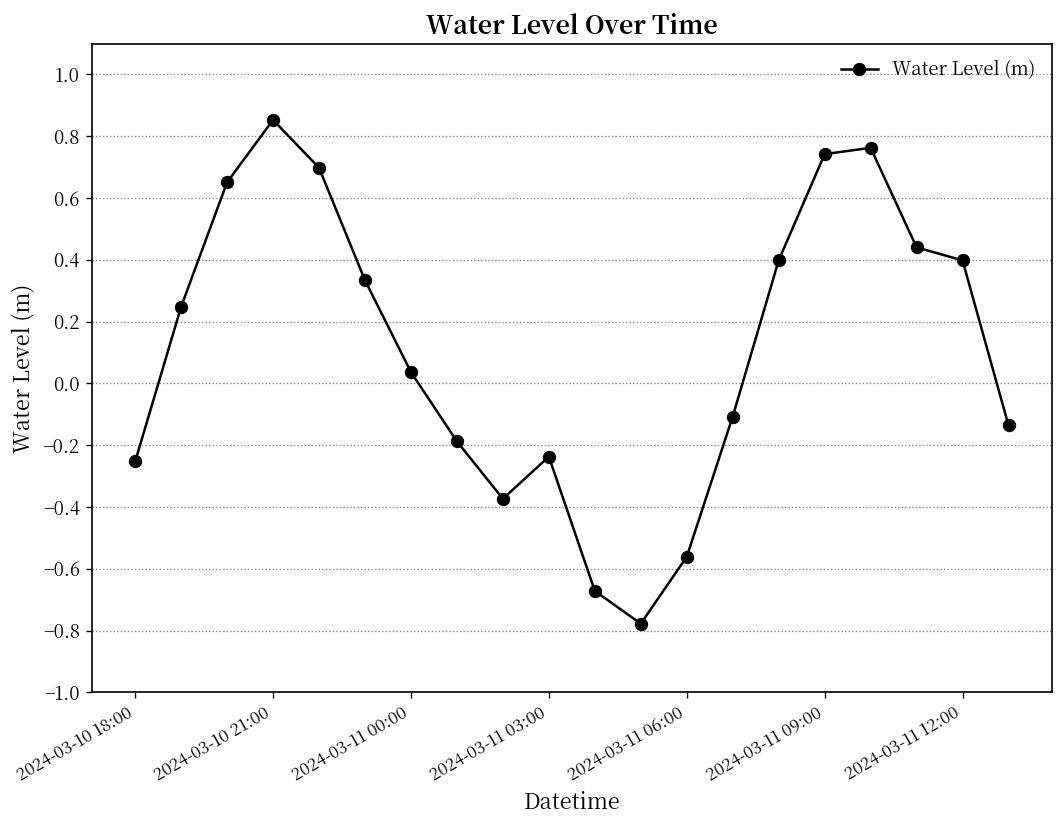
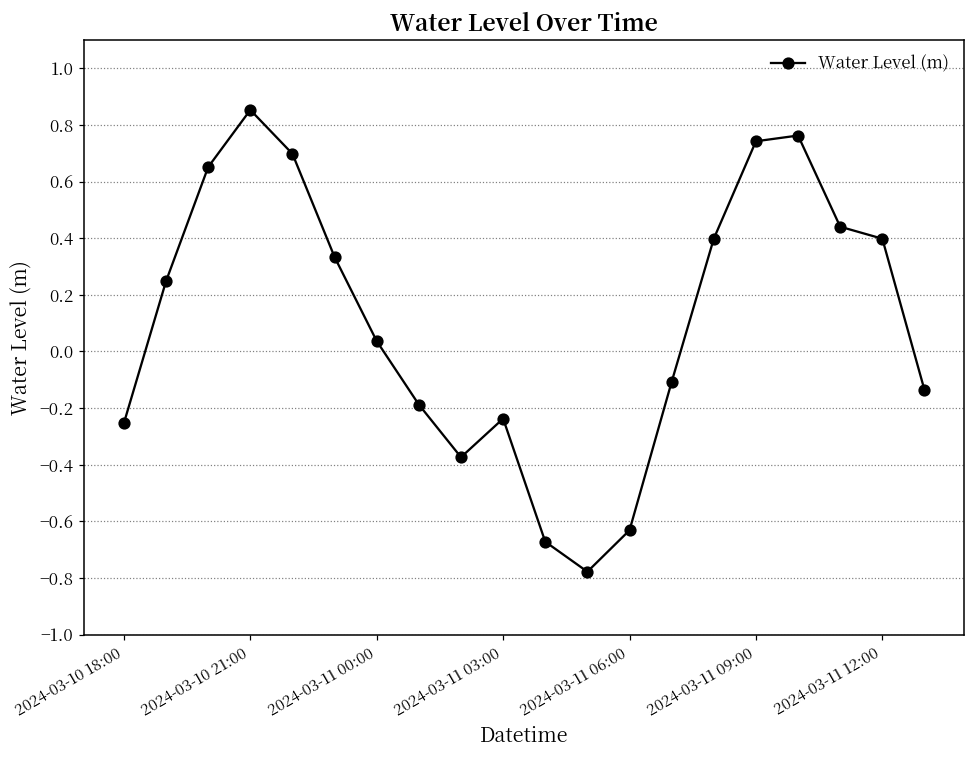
  {
    "2024-03-10 18:00": -0.25,
    "2024-03-10 21:00": 0.85,
    "2024-03-11 00:00": 0.04,
    "2024-03-11 03:00": -0.24,
-   "2024-03-11 06:00": -0.56,
+   "2024-03-11 06:00": -0.63,
    "2024-03-11 09:00": 0.74,
    "2024-03-11 12:00": 0.40
  }
